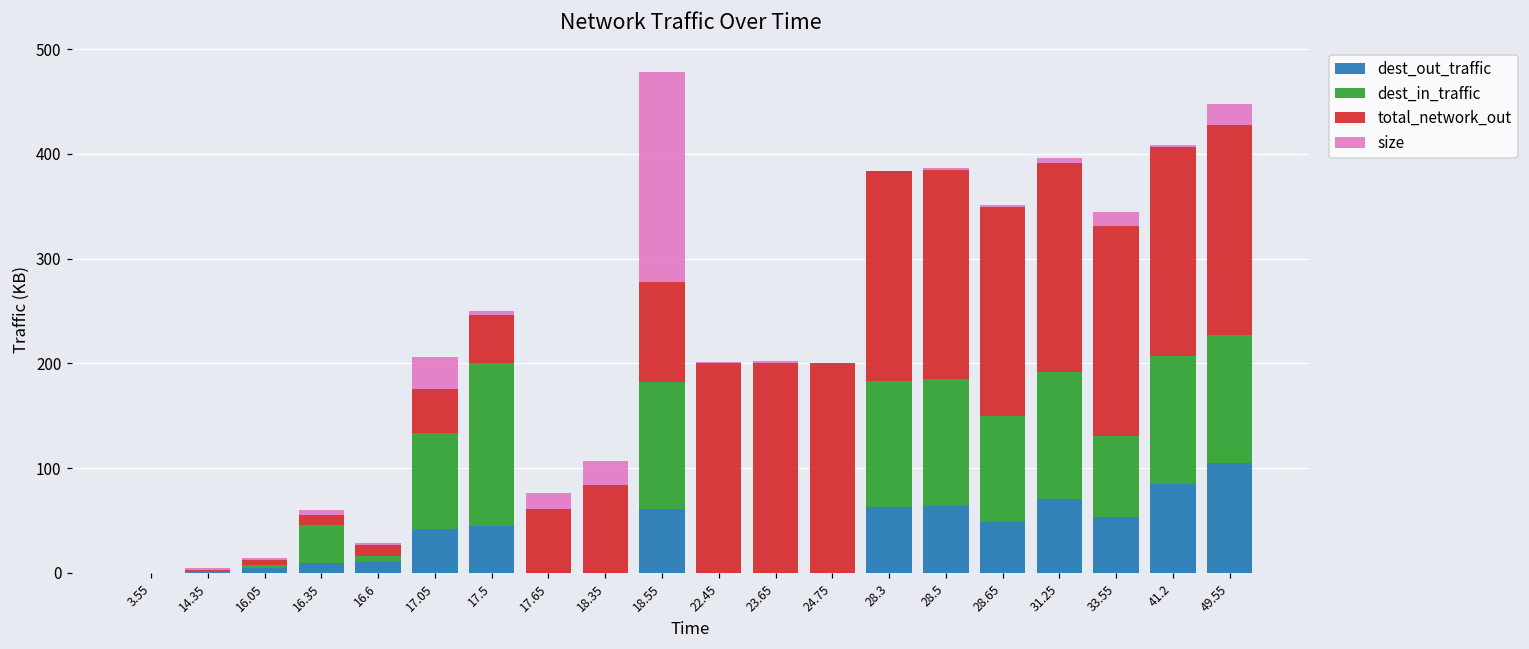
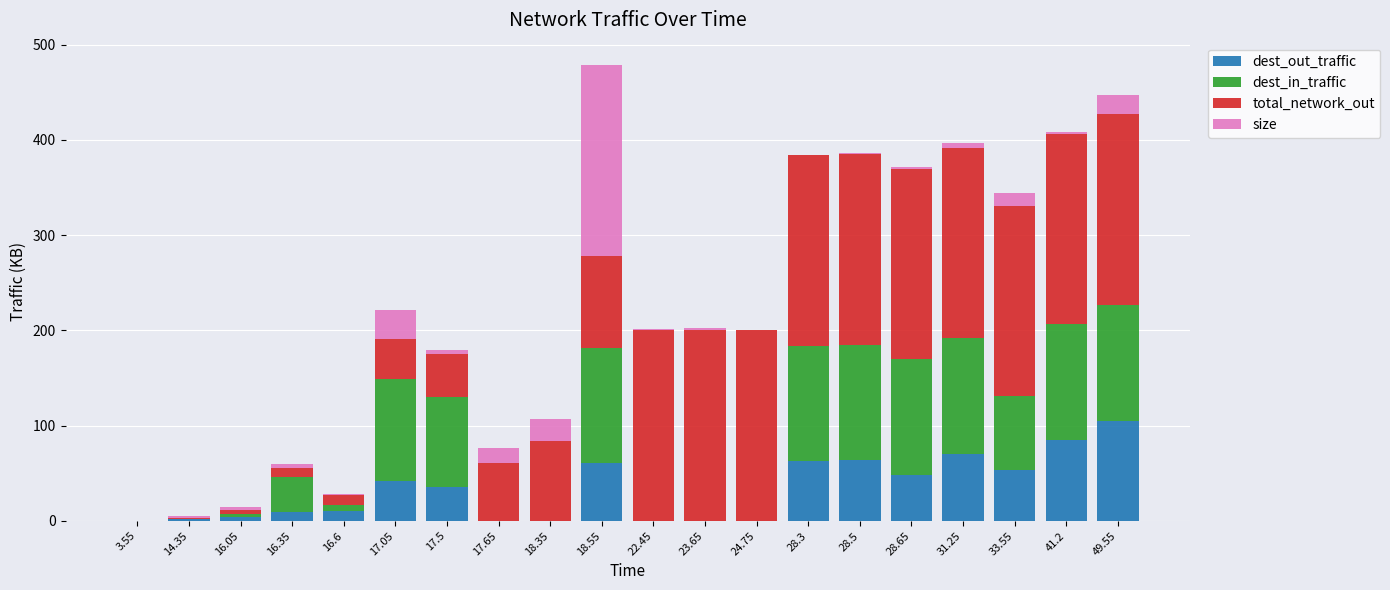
  {
    "dest_out_traffic": {
      "3.55": 0,
      "16.05": 0,
      "16.35": 10,
      "16.6": 10,
      "17.05": 40,
-     "17.5": 50,
+     "17.5": 40,
      "17.65": 0,
      "18.35": 0,
      "18.55": 60,
      "22.45": 0,
      "23.65": 0,
      "24.75": 0,
      "28.3": 60,
      "28.5": 60,
      "28.65": 50,
      "31.25": 70,
      "33.55": 50,
      "41.2": 80,
      "49.55": 110
    },
    "dest_in_traffic": {
      "3.55": 0,
      "16.05": 0,
      "16.35": 40,
      "16.6": 10,
-     "17.05": 90,
-     "17.5": 160,
+     "17.05": 110,
+     "17.5": 100,
      "17.65": 0,
      "18.35": 0,
      "18.55": 120,
      "22.45": 0,
      "23.65": 0,
      "24.75": 0,
      "28.3": 120,
      "28.5": 120,
-     "28.65": 100,
+     "28.65": 120,
      "31.25": 120,
      "33.55": 80,
      "41.2": 120,
      "49.55": 120
    },
    "total_network_out": {
      "3.55": 0,
      "16.05": 0,
      "16.35": 10,
      "16.6": 10,
      "17.05": 40,
      "17.5": 50,
      "17.65": 60,
      "18.35": 80,
      "18.55": 100,
      "22.45": 200,
      "23.65": 200,
      "24.75": 200,
      "28.3": 200,
      "28.5": 200,
      "28.65": 200,
      "31.25": 200,
      "33.55": 200,
      "41.2": 200,
      "49.55": 200
    },
    "size": {
      "3.55": 0,
      "16.05": 0,
      "16.35": 0,
      "17.05": 30,
      "17.5": 0,
      "17.65": 20,
      "18.35": 20,
      "18.55": 200,
      "23.65": 0,
      "31.25": 0,
      "33.55": 10,
      "49.55": 20
    }
  }
